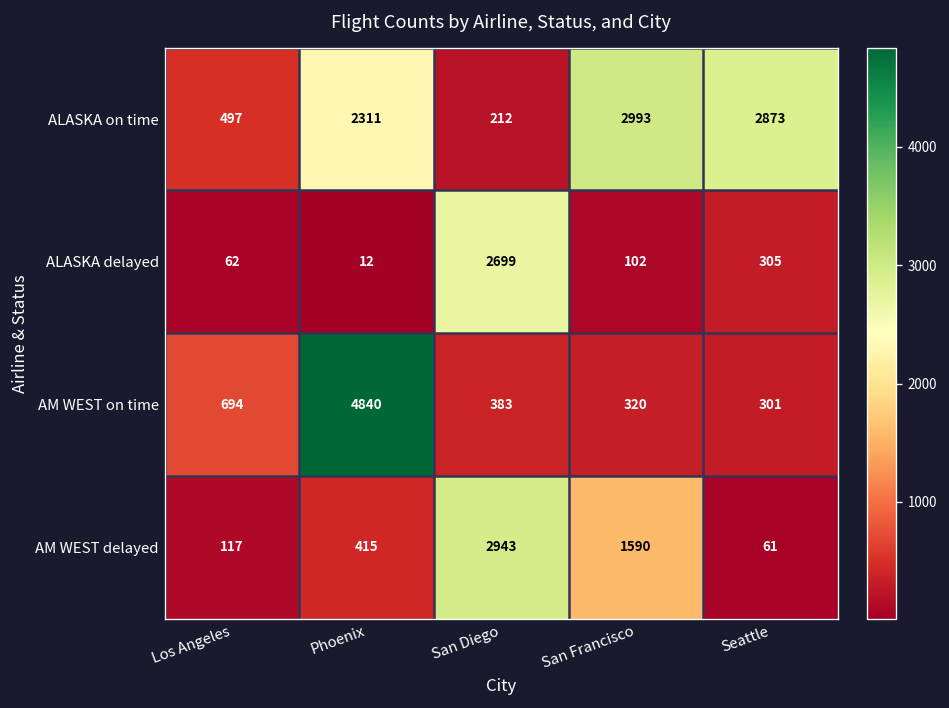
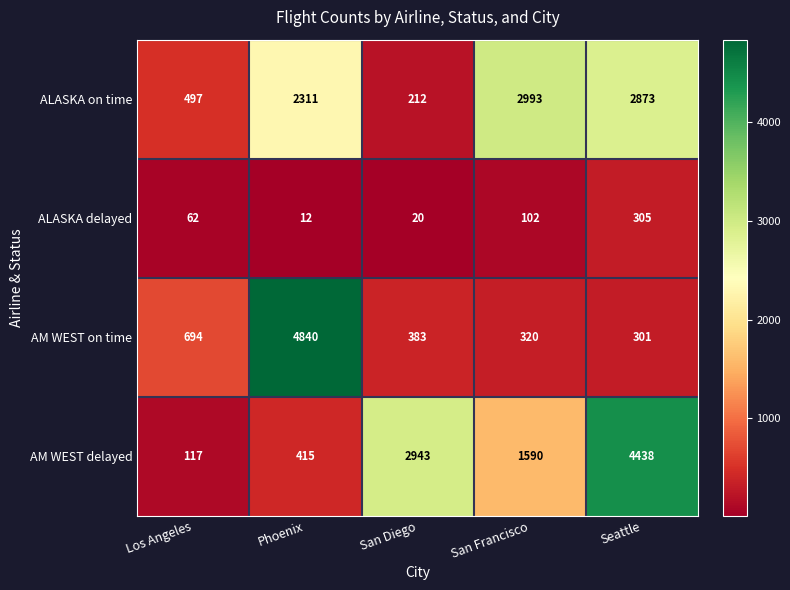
  {
    "ALASKA on time": {
      "Los Angeles": 497,
      "Phoenix": 2311,
      "San Diego": 212,
      "San Francisco": 2993,
      "Seattle": 2873
    },
    "ALASKA delayed": {
      "Los Angeles": 62,
      "Phoenix": 12,
-     "San Diego": 2699,
+     "San Diego": 20,
      "San Francisco": 102,
      "Seattle": 305
    },
    "AM WEST on time": {
      "Los Angeles": 694,
      "Phoenix": 4840,
      "San Diego": 383,
      "San Francisco": 320,
      "Seattle": 301
    },
    "AM WEST delayed": {
      "Los Angeles": 117,
      "Phoenix": 415,
      "San Diego": 2943,
      "San Francisco": 1590,
-     "Seattle": 61
+     "Seattle": 4438
    }
  }
